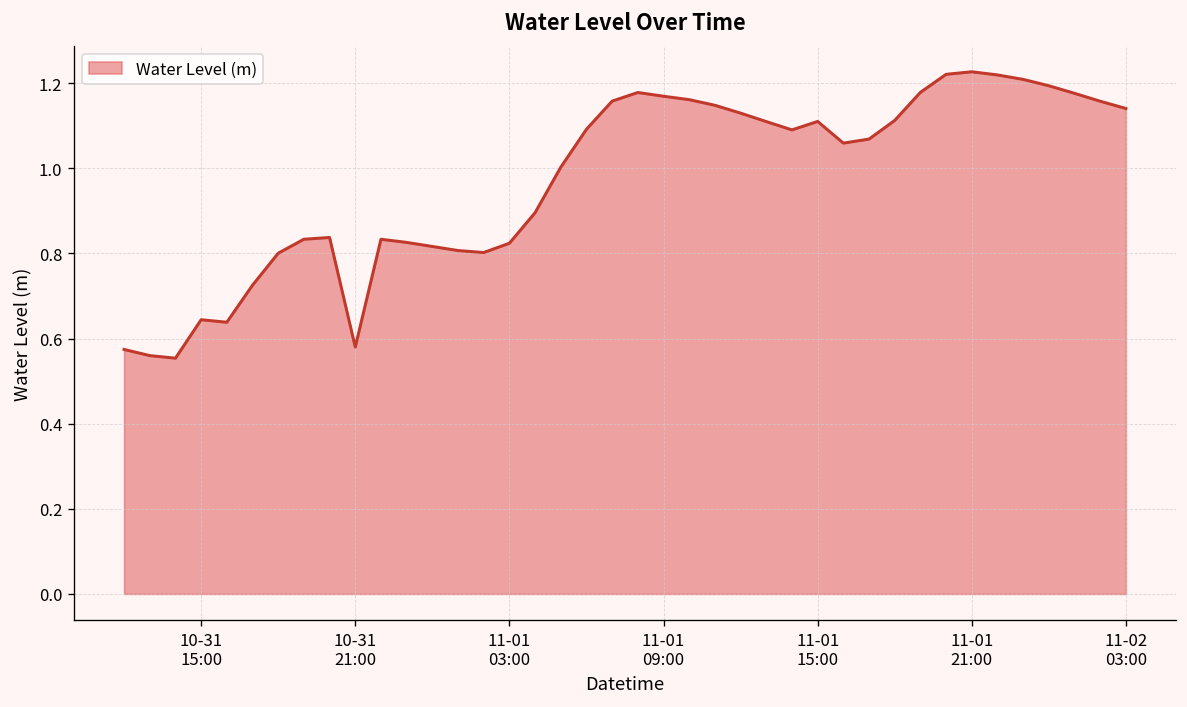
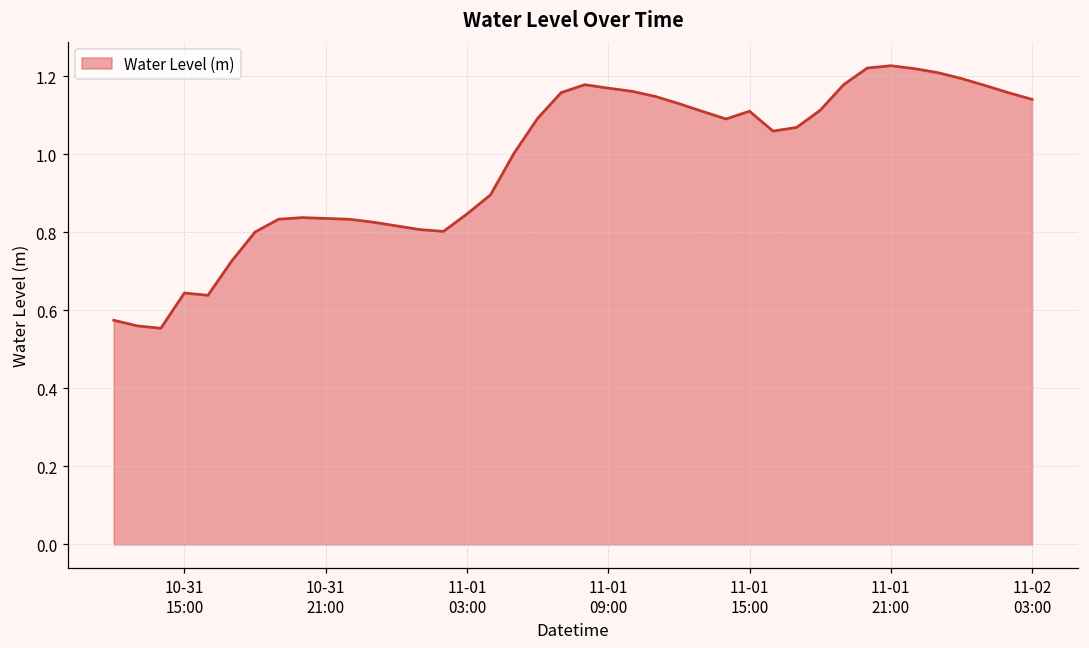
  {
    "10-31 15:00": 0.64,
-   "10-31 21:00": 0.58,
-   "11-01 03:00": 0.82,
+   "10-31 21:00": 0.84,
+   "11-01 03:00": 0.85,
    "11-01 09:00": 1.17,
    "11-01 15:00": 1.11,
    "11-01 21:00": 1.23,
    "11-02 03:00": 1.14
  }
